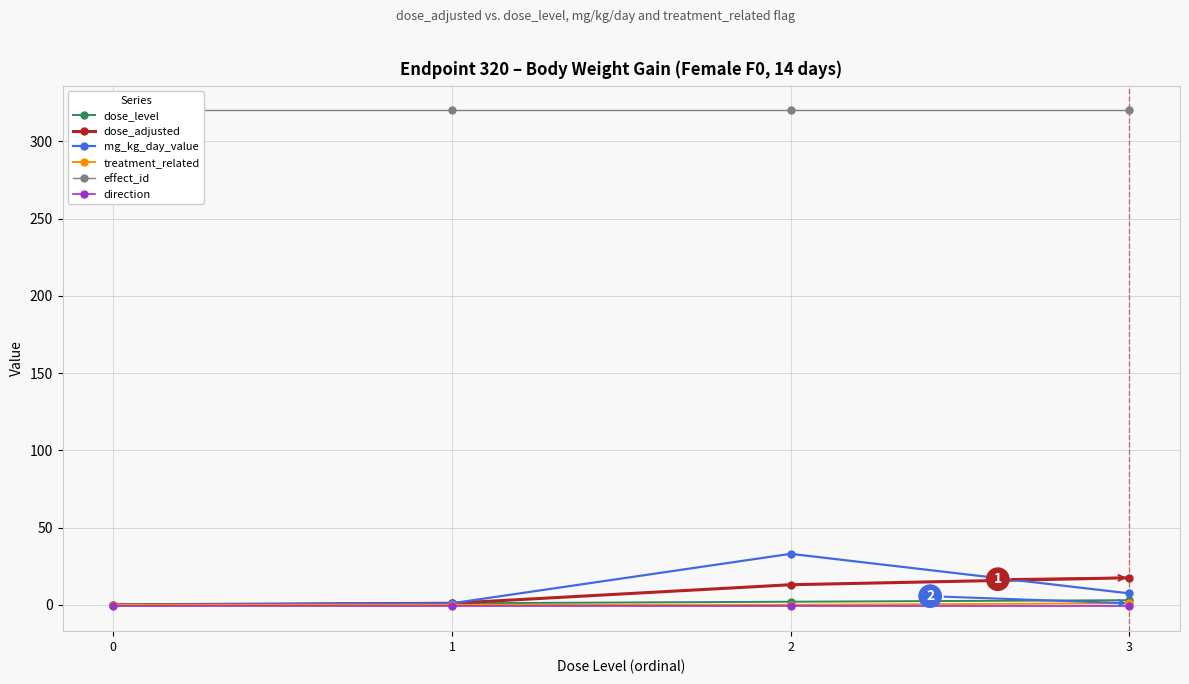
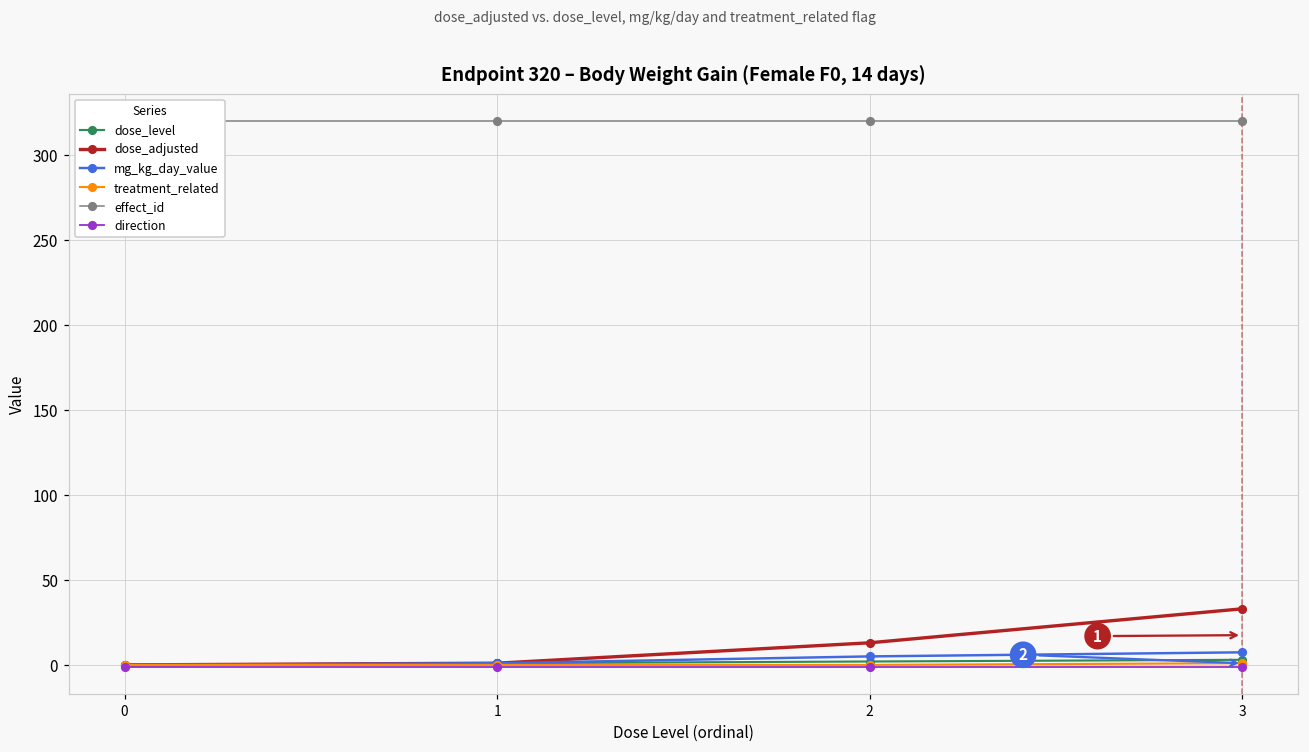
  {
    "dose_level": {
      "2": 2
    },
    "dose_adjusted": {
      "2": 13,
-     "3": 18
+     "3": 33
    },
    "mg_kg_day_value": {
-     "2": 33
+     "2": 5
    },
    "effect_id": {
      "1": 320,
      "2": 320,
      "3": 320
    }
  }
